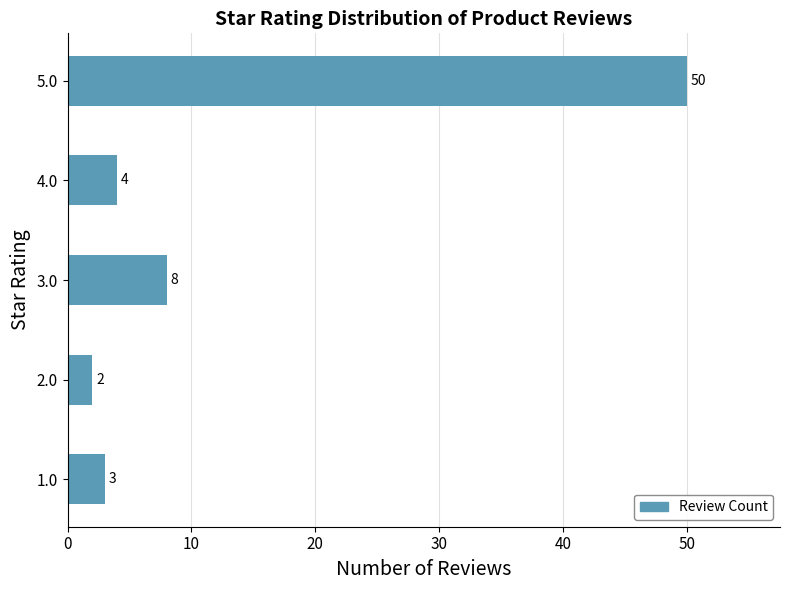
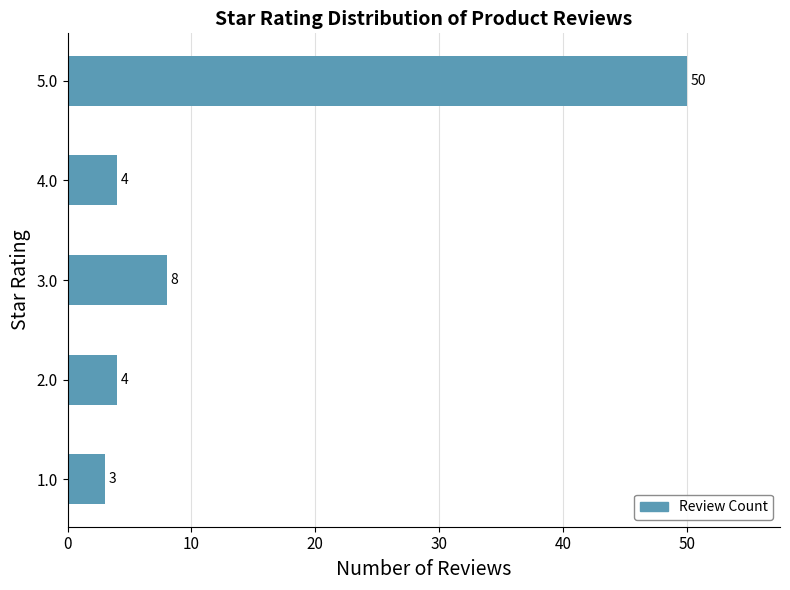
  {
    "5.0": 50,
    "4.0": 4,
    "3.0": 8,
-   "2.0": 2,
+   "2.0": 4,
    "1.0": 3
  }
